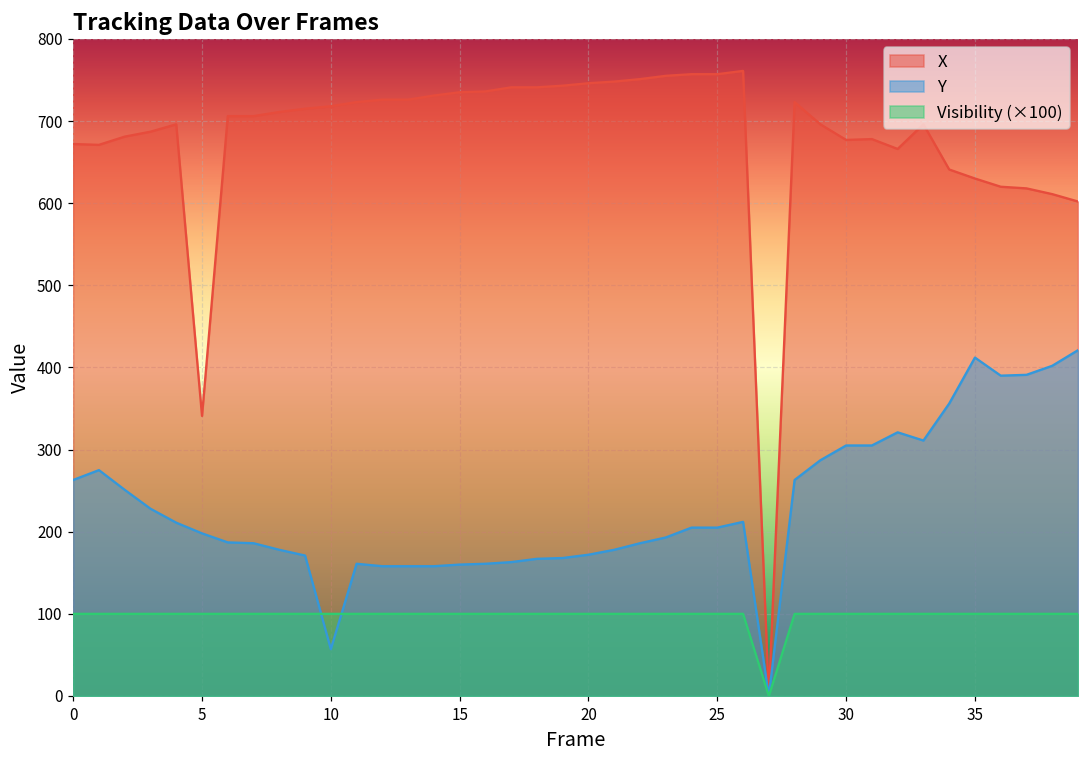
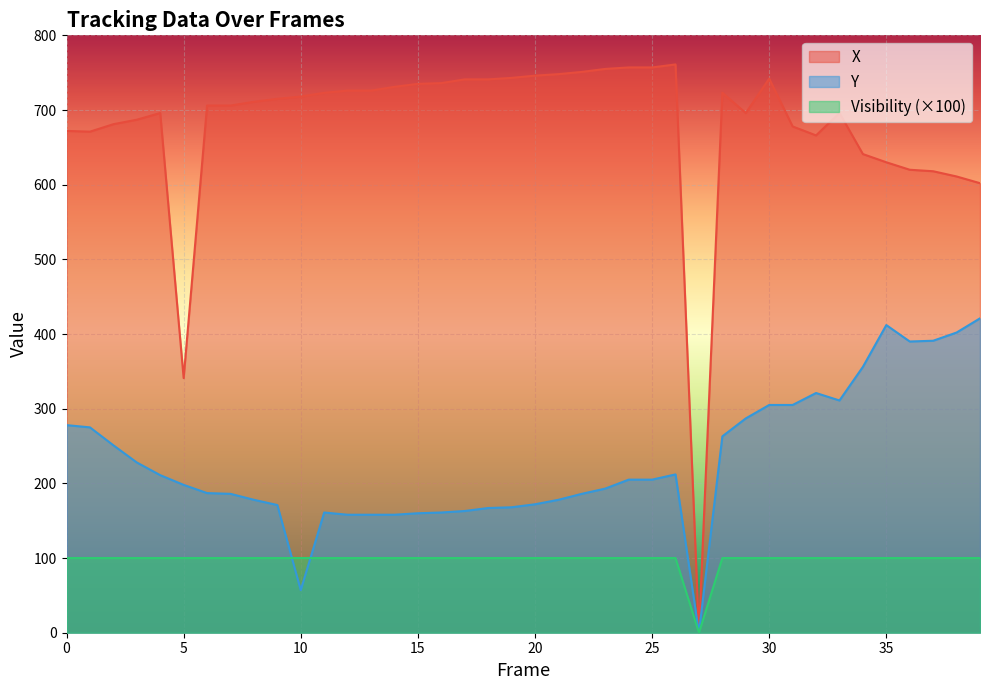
  {
    "X": {
      "0": 670,
      "5": 340,
      "10": 720,
      "15": 740,
      "20": 750,
      "25": 760,
-     "30": 680,
+     "30": 740,
      "35": 630
    },
    "Y": {
-     "0": 260,
+     "0": 280,
      "5": 200,
      "10": 60,
      "15": 160,
      "20": 170,
      "25": 210,
      "30": 310,
      "35": 410
    },
    "Visibility (×100)": {
      "0": 100,
      "5": 100,
      "10": 100,
      "15": 100,
      "20": 100,
      "25": 100,
      "30": 100,
      "35": 100
    }
  }
